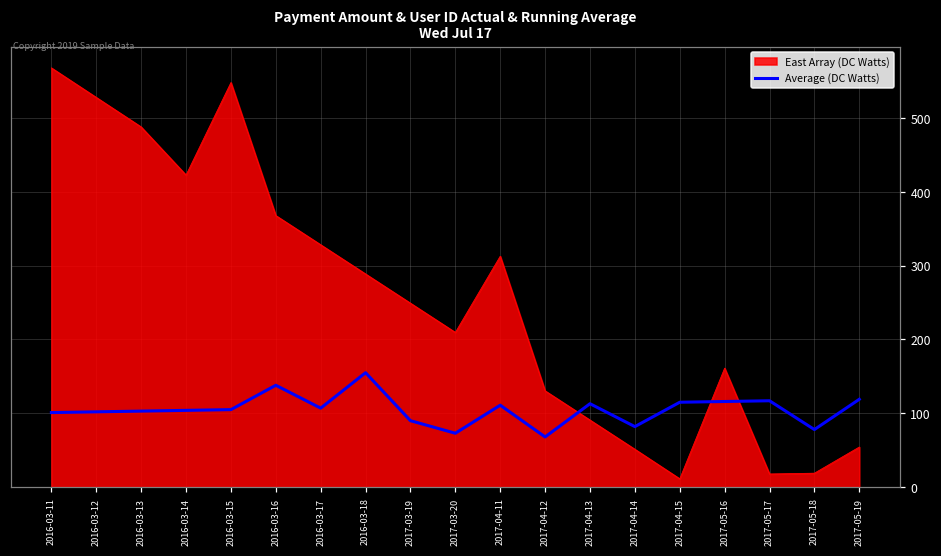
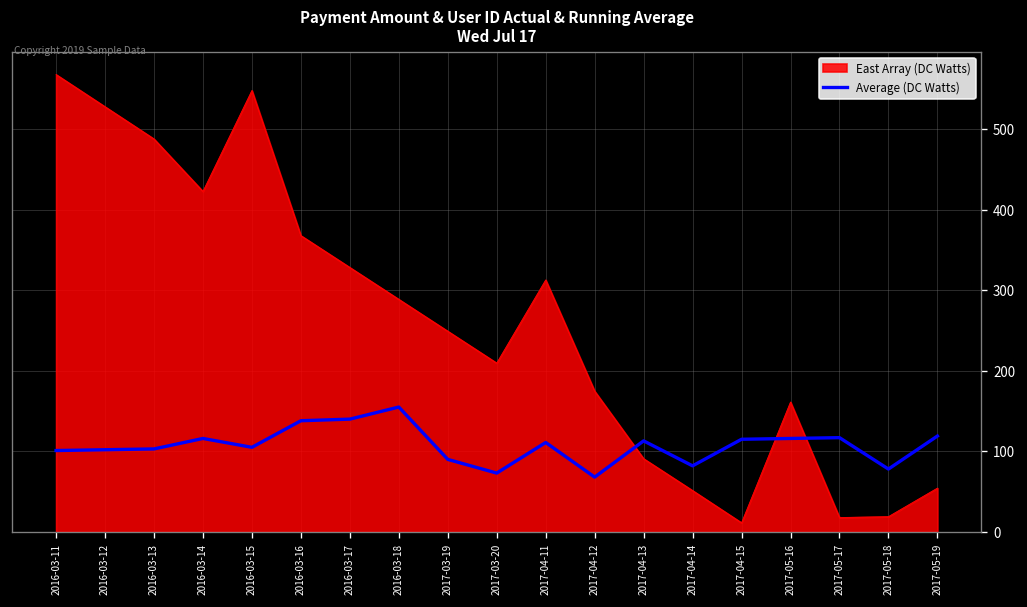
  {
    "East Array (DC Watts)": {
      "2016-03-11": 570,
      "2016-03-12": 530,
      "2016-03-13": 490,
      "2016-03-14": 420,
      "2016-03-15": 550,
      "2016-03-16": 370,
      "2016-03-17": 330,
      "2016-03-18": 290,
      "2017-03-19": 250,
      "2017-03-20": 210,
      "2017-04-11": 310,
-     "2017-04-12": 130,
+     "2017-04-12": 170,
      "2017-04-13": 90,
      "2017-04-14": 50,
      "2017-04-15": 10,
      "2017-05-16": 160,
      "2017-05-17": 20,
      "2017-05-18": 20,
      "2017-05-19": 50
    },
    "Average (DC Watts)": {
      "2016-03-11": 100,
      "2016-03-12": 100,
      "2016-03-13": 100,
-     "2016-03-14": 100,
+     "2016-03-14": 120,
      "2016-03-15": 110,
      "2016-03-16": 140,
-     "2016-03-17": 110,
+     "2016-03-17": 140,
      "2016-03-18": 160,
      "2017-03-19": 90,
      "2017-03-20": 70,
      "2017-04-11": 110,
      "2017-04-12": 70,
      "2017-04-13": 110,
      "2017-04-14": 80,
      "2017-04-15": 120,
      "2017-05-16": 120,
      "2017-05-17": 120,
      "2017-05-18": 80,
      "2017-05-19": 120
    }
  }
